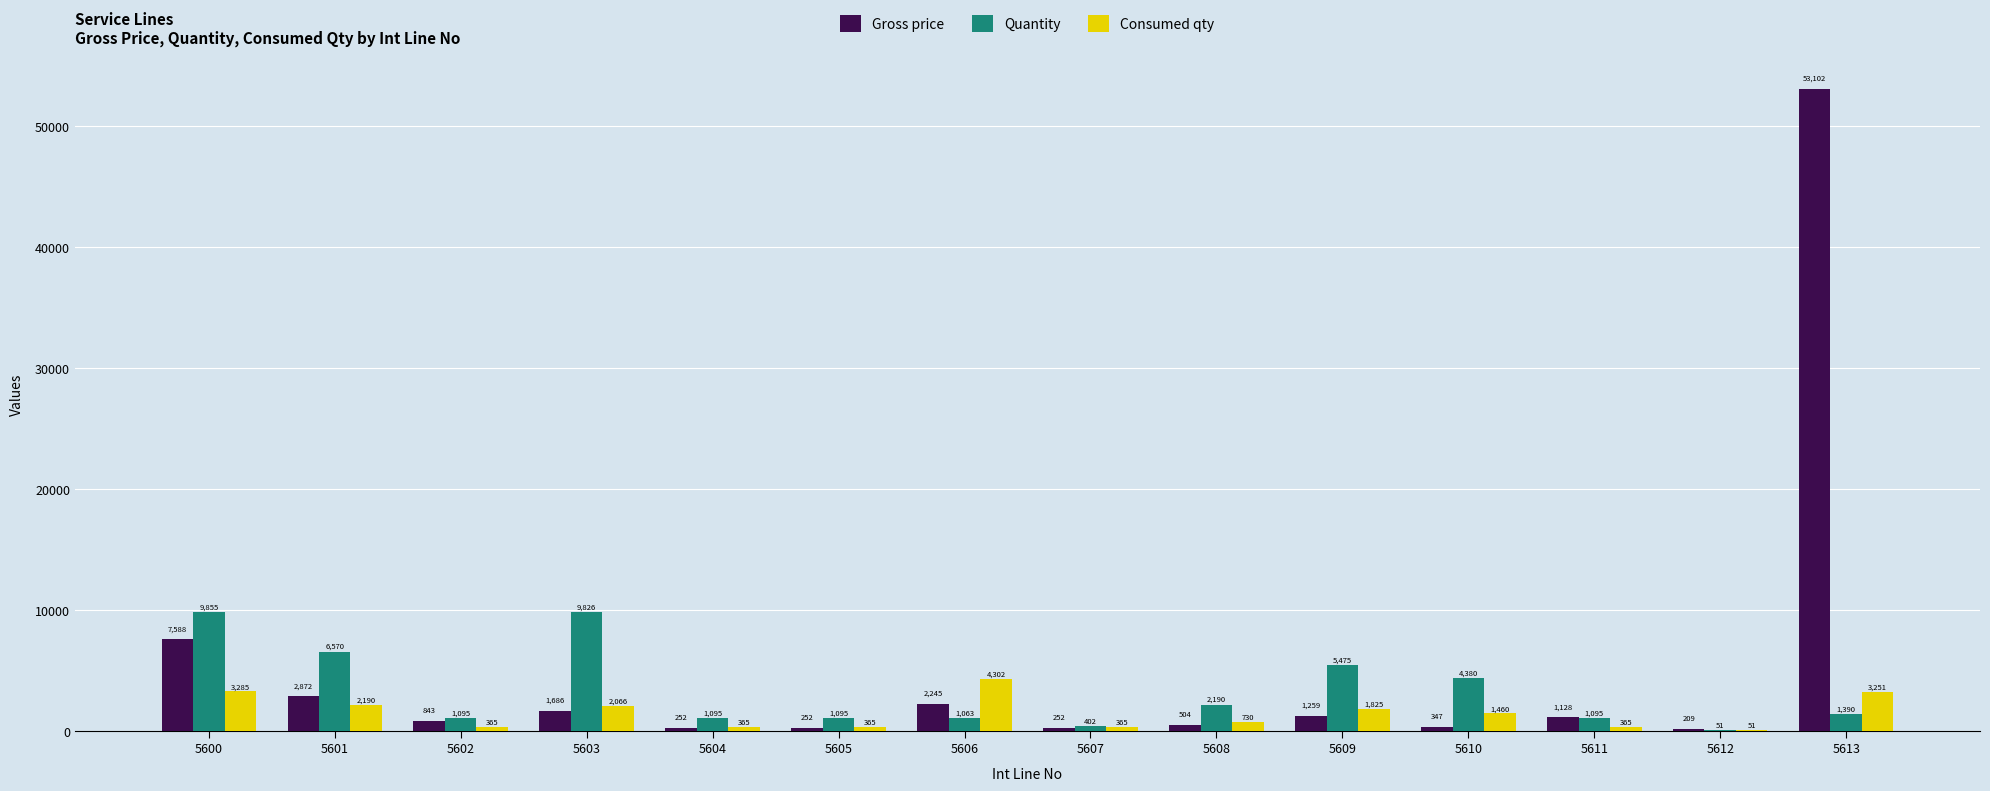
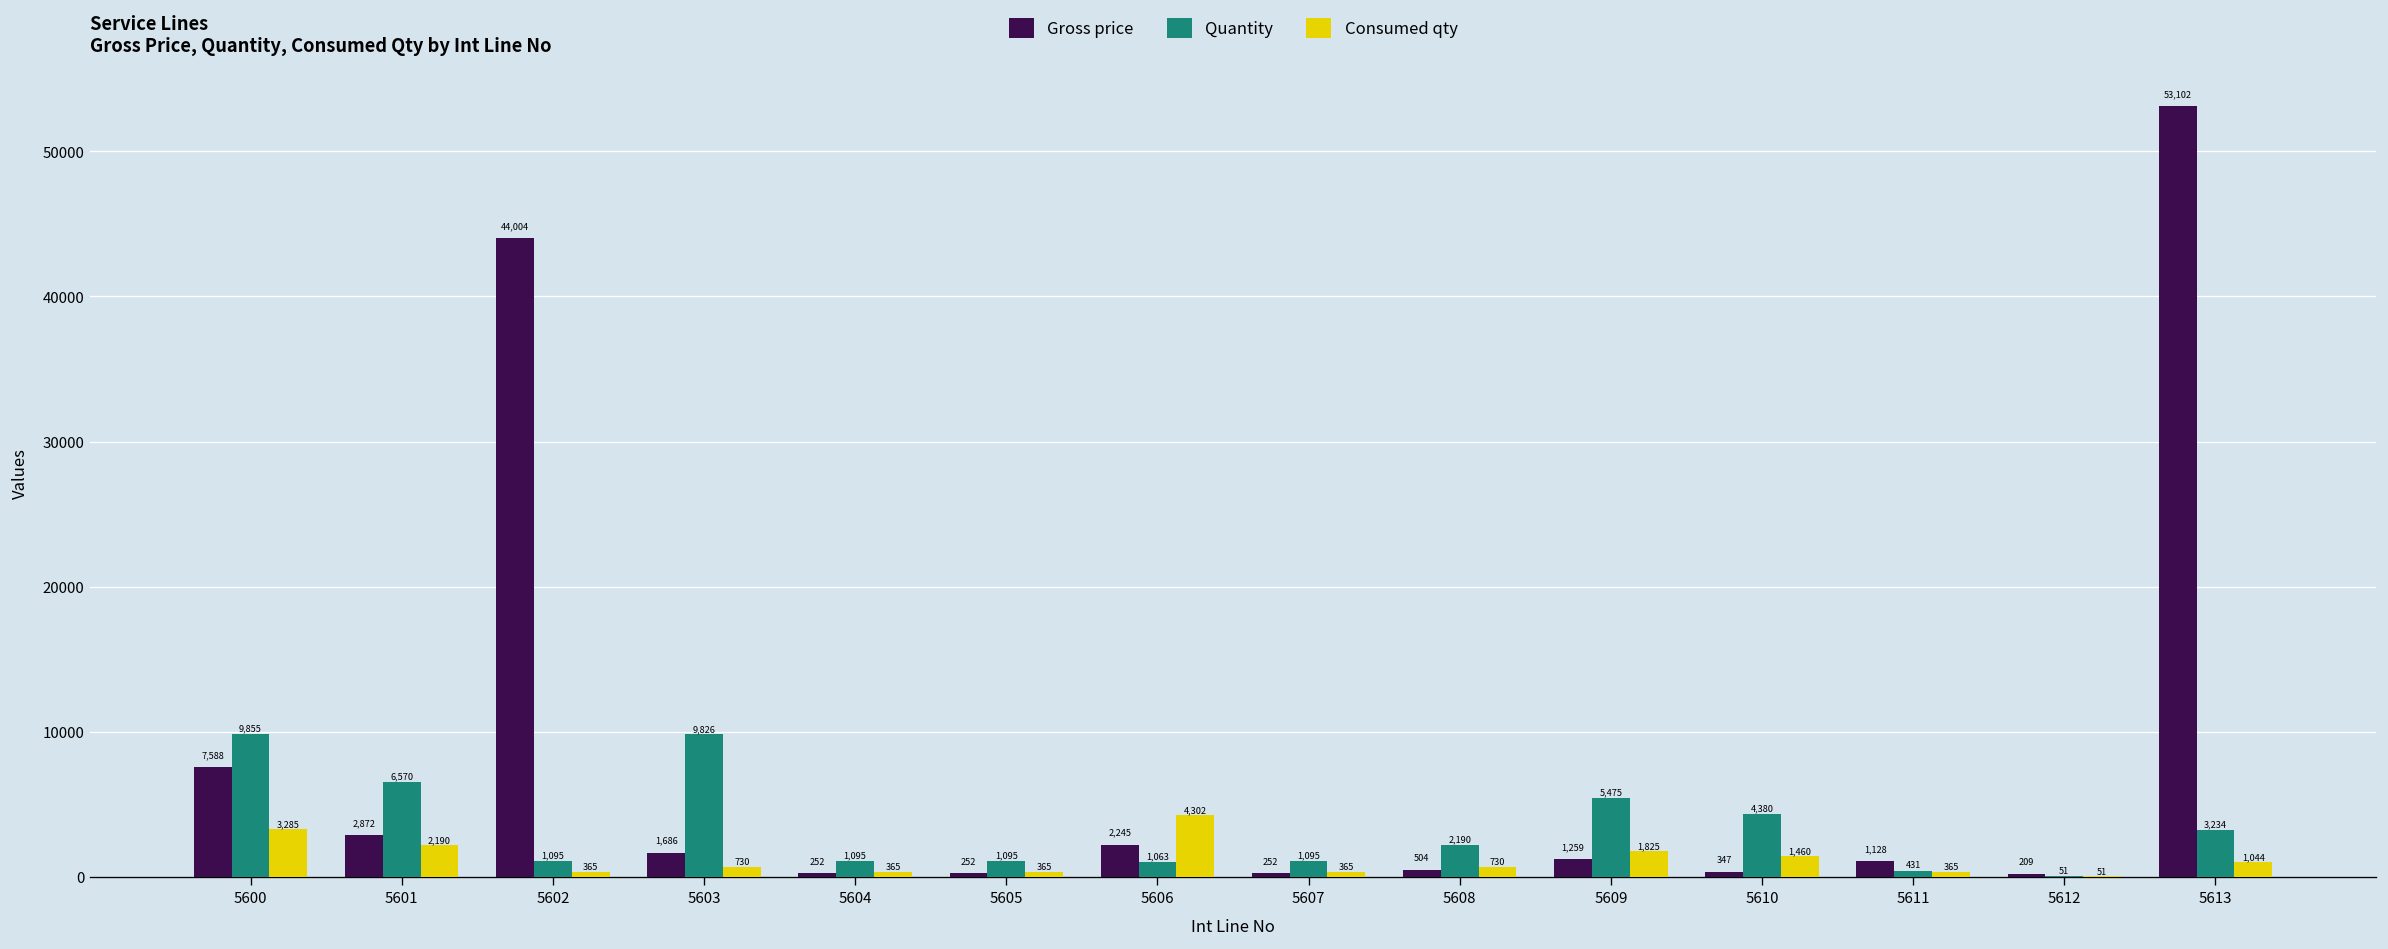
  {
    "Gross price": {
      "5600": "7,588",
      "5601": "2,872",
-     "5602": "843",
+     "5602": "44,004",
      "5603": "1,686",
      "5604": "252",
      "5605": "252",
      "5606": "2,245",
      "5607": "252",
      "5608": "504",
      "5609": "1,259",
      "5610": "347",
      "5611": "1,128",
      "5612": "209",
      "5613": "53,102"
    },
    "Quantity": {
      "5600": "9,855",
      "5601": "6,570",
      "5602": "1,095",
      "5603": "9,826",
      "5604": "1,095",
      "5605": "1,095",
      "5606": "1,063",
-     "5607": "402",
+     "5607": "1,095",
      "5608": "2,190",
      "5609": "5,475",
      "5610": "4,380",
-     "5611": "1,095",
+     "5611": "431",
      "5612": "51",
-     "5613": "1,390"
+     "5613": "3,234"
    },
    "Consumed qty": {
      "5600": "3,285",
      "5601": "2,190",
      "5602": "365",
-     "5603": "2,066",
+     "5603": "730",
      "5604": "365",
      "5605": "365",
      "5606": "4,302",
      "5607": "365",
      "5608": "730",
      "5609": "1,825",
      "5610": "1,460",
      "5611": "365",
      "5612": "51",
-     "5613": "3,251"
+     "5613": "1,044"
    }
  }
